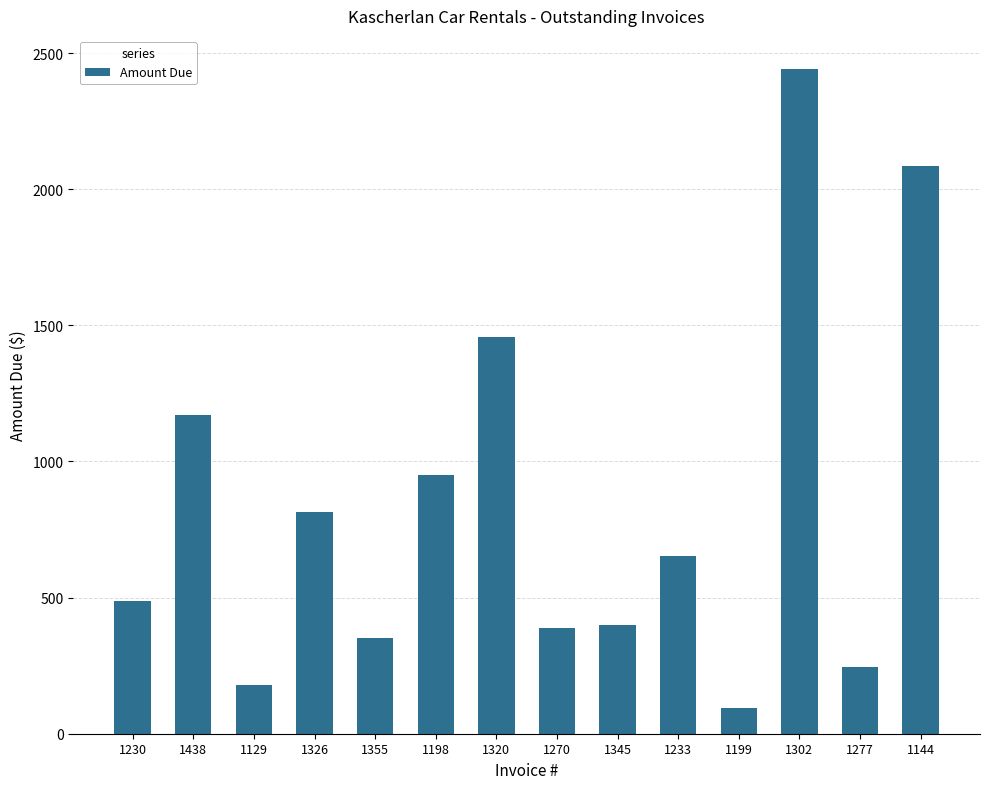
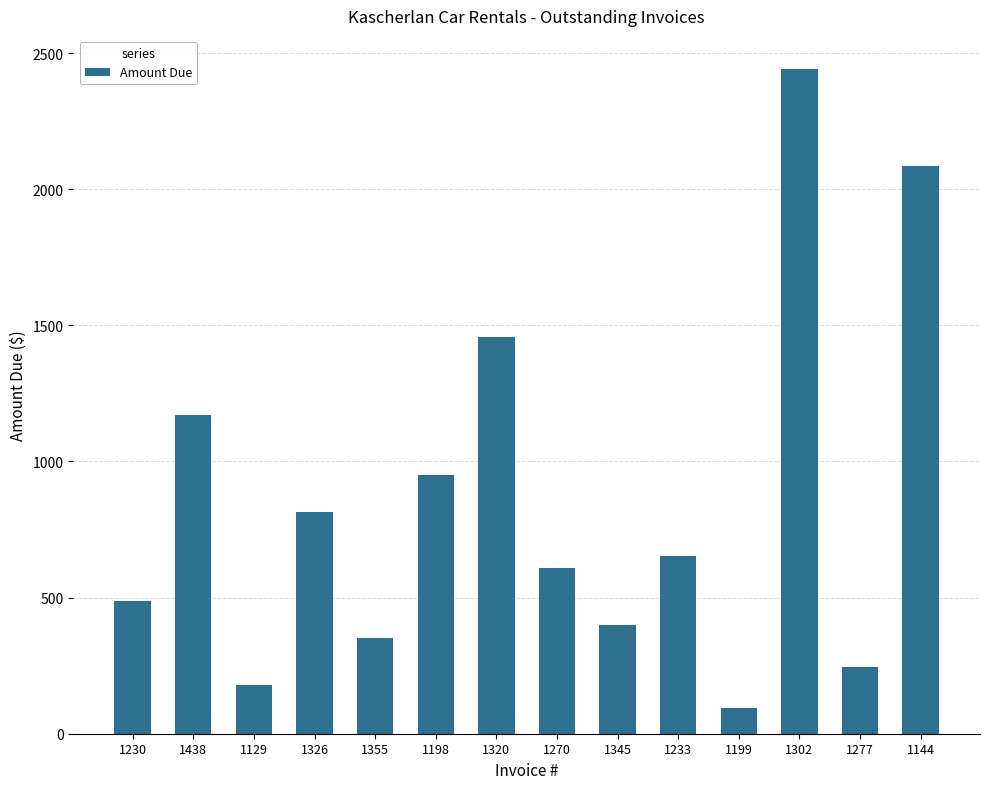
  {
    "1230": 490,
    "1438": 1170,
    "1129": 180,
    "1326": 810,
    "1355": 350,
    "1198": 950,
    "1320": 1460,
-   "1270": 390,
+   "1270": 610,
    "1345": 400,
    "1233": 650,
    "1199": 100,
    "1302": 2440,
    "1277": 240,
    "1144": 2090
  }
